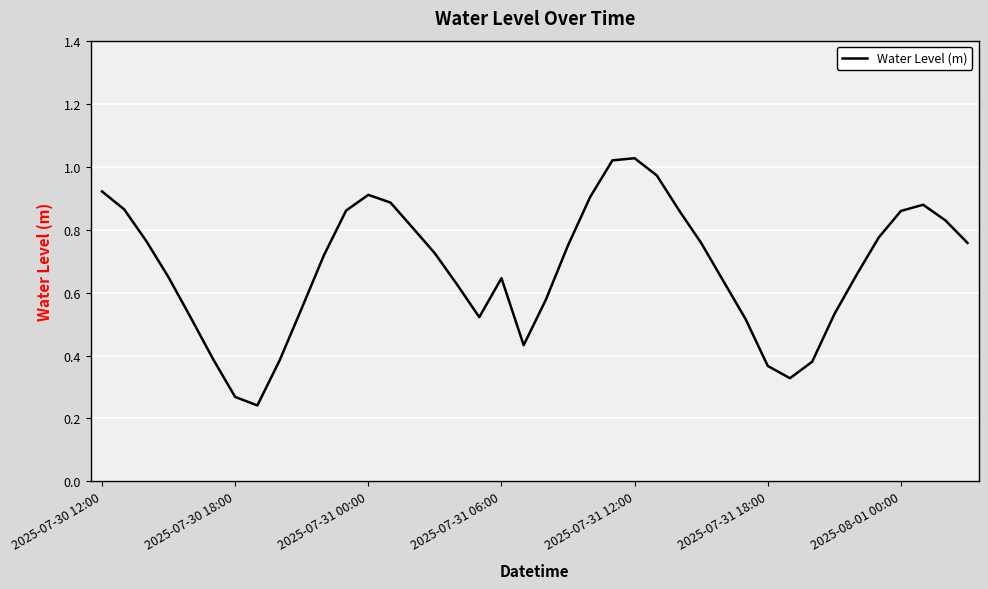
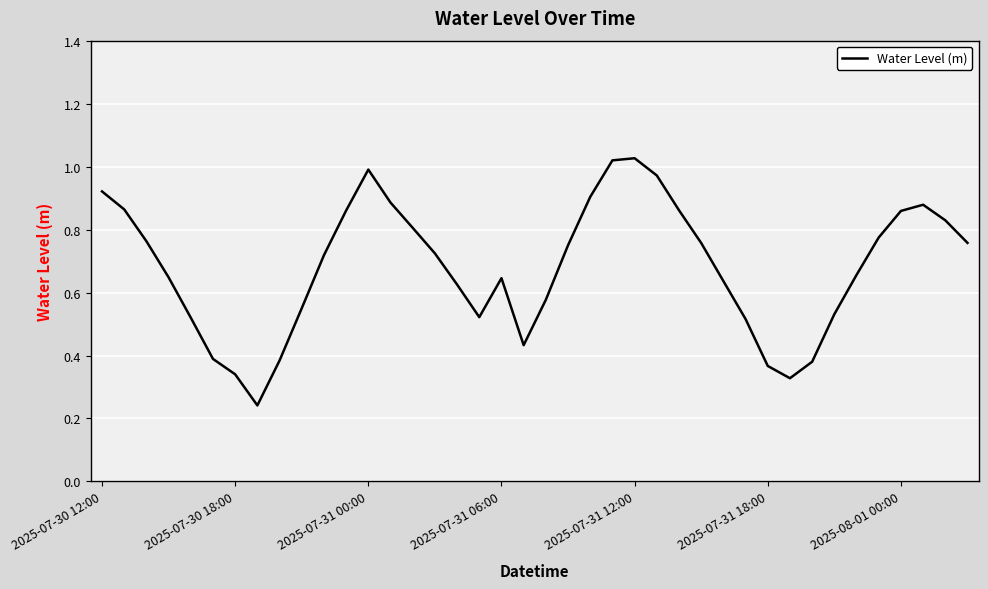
  {
    "2025-07-30 12:00": 0.92,
-   "2025-07-30 18:00": 0.27,
-   "2025-07-31 00:00": 0.91,
+   "2025-07-30 18:00": 0.34,
+   "2025-07-31 00:00": 0.99,
    "2025-07-31 06:00": 0.65,
    "2025-07-31 12:00": 1.03,
    "2025-07-31 18:00": 0.37,
    "2025-08-01 00:00": 0.86
  }
